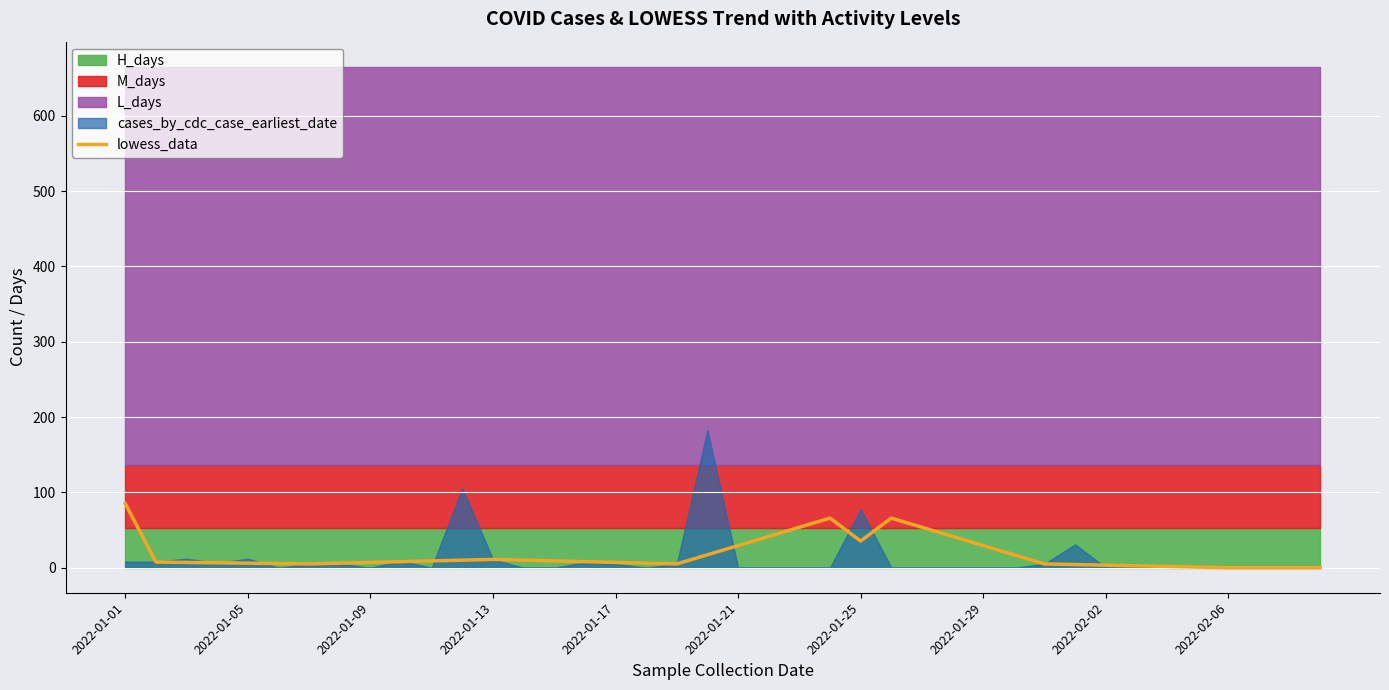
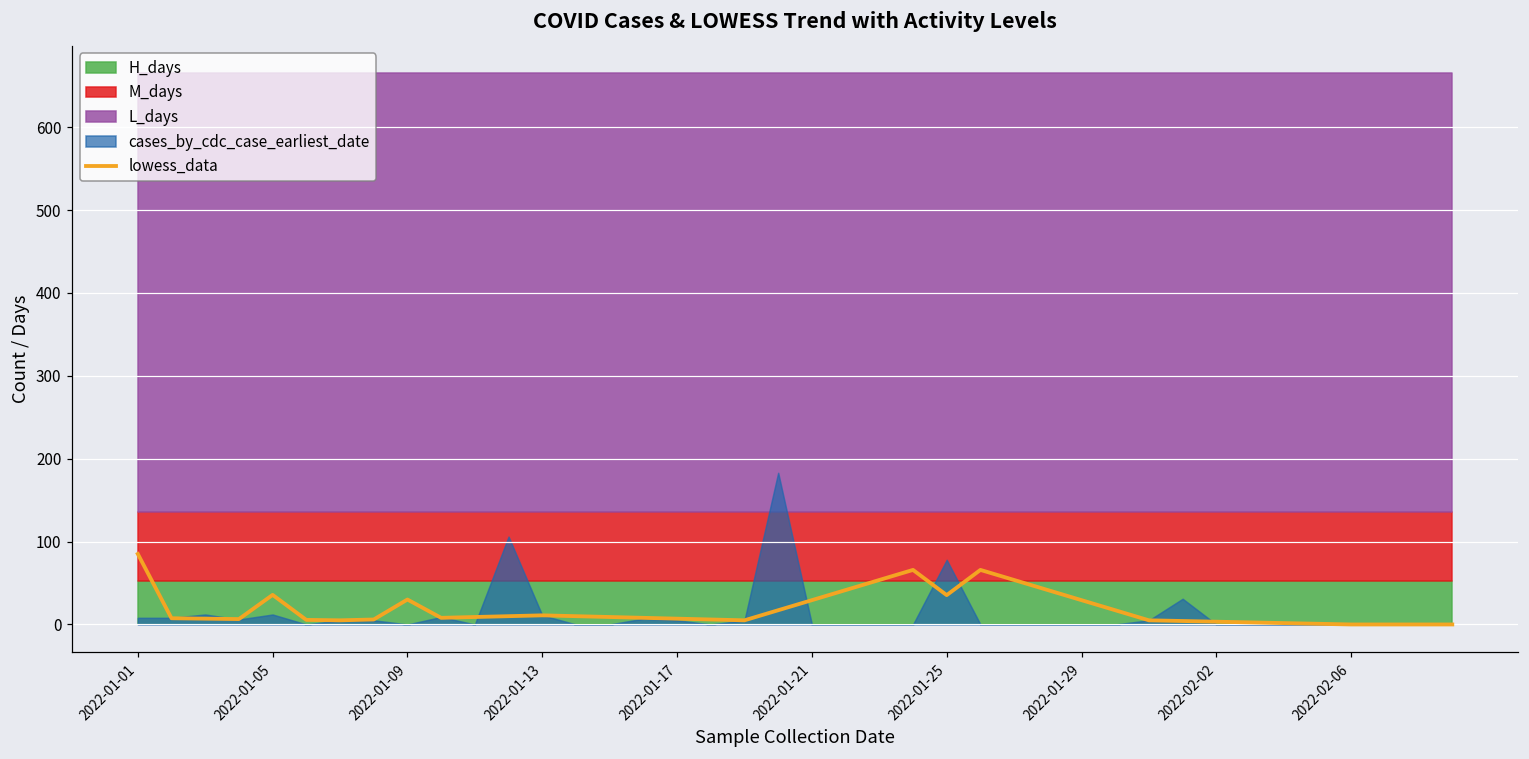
  {
    "lowess_data": {
      "2022-01-01": 90,
-     "2022-01-05": 10,
-     "2022-01-09": 10,
+     "2022-01-05": 40,
+     "2022-01-09": 30,
      "2022-01-21": 30,
      "2022-01-25": 40,
      "2022-01-29": 30
    },
    "H_days": {
      "2022-01-01": 50,
      "2022-01-05": 50,
      "2022-01-09": 50,
      "2022-01-13": 50,
      "2022-01-17": 50,
      "2022-01-21": 50,
      "2022-01-25": 50,
      "2022-01-29": 50,
      "2022-02-02": 50,
      "2022-02-06": 50
    },
    "M_days": {
      "2022-01-01": 80,
      "2022-01-05": 80,
      "2022-01-09": 80,
      "2022-01-13": 80,
      "2022-01-17": 80,
      "2022-01-21": 80,
      "2022-01-25": 80,
      "2022-01-29": 80,
      "2022-02-02": 80,
      "2022-02-06": 80
    },
    "L_days": {
      "2022-01-09": 530,
      "2022-01-13": 530,
      "2022-01-17": 530,
      "2022-01-21": 530,
      "2022-01-25": 530,
      "2022-01-29": 530,
      "2022-02-02": 530,
      "2022-02-06": 530
    },
    "cases_by_cdc_case_earliest_date": {
      "2022-01-01": 10,
      "2022-01-05": 10,
      "2022-01-09": 0,
      "2022-01-21": 0,
      "2022-01-25": 80,
      "2022-01-29": 0
    }
  }
